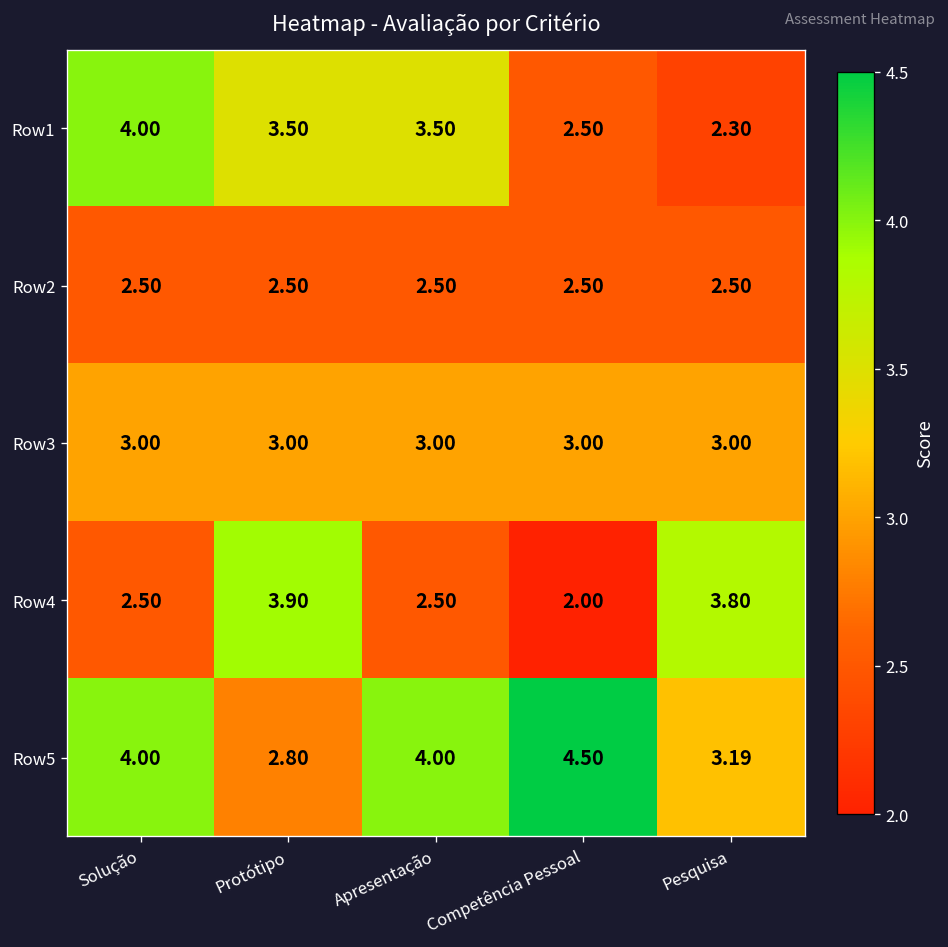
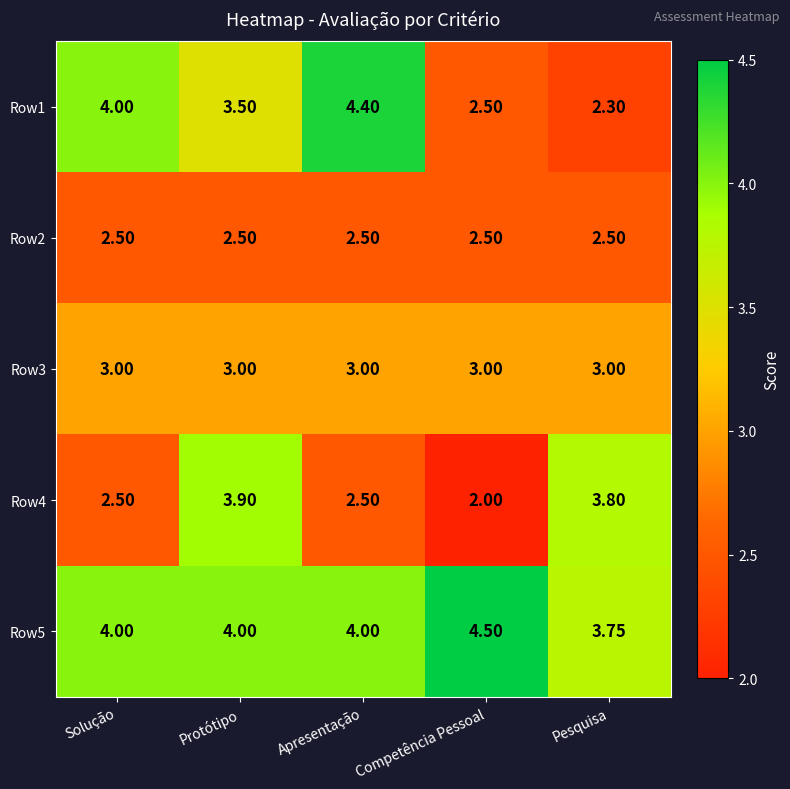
  {
    "Row1": {
      "Solução": 4.00,
      "Protótipo": 3.50,
-     "Apresentação": 3.50,
+     "Apresentação": 4.40,
      "Competência Pessoal": 2.50,
      "Pesquisa": 2.30
    },
    "Row2": {
      "Solução": 2.50,
      "Protótipo": 2.50,
      "Apresentação": 2.50,
      "Competência Pessoal": 2.50,
      "Pesquisa": 2.50
    },
    "Row3": {
      "Solução": 3.00,
      "Protótipo": 3.00,
      "Apresentação": 3.00,
      "Competência Pessoal": 3.00,
      "Pesquisa": 3.00
    },
    "Row4": {
      "Solução": 2.50,
      "Protótipo": 3.90,
      "Apresentação": 2.50,
      "Competência Pessoal": 2.00,
      "Pesquisa": 3.80
    },
    "Row5": {
      "Solução": 4.00,
-     "Protótipo": 2.80,
+     "Protótipo": 4.00,
      "Apresentação": 4.00,
      "Competência Pessoal": 4.50,
-     "Pesquisa": 3.19
+     "Pesquisa": 3.75
    }
  }
